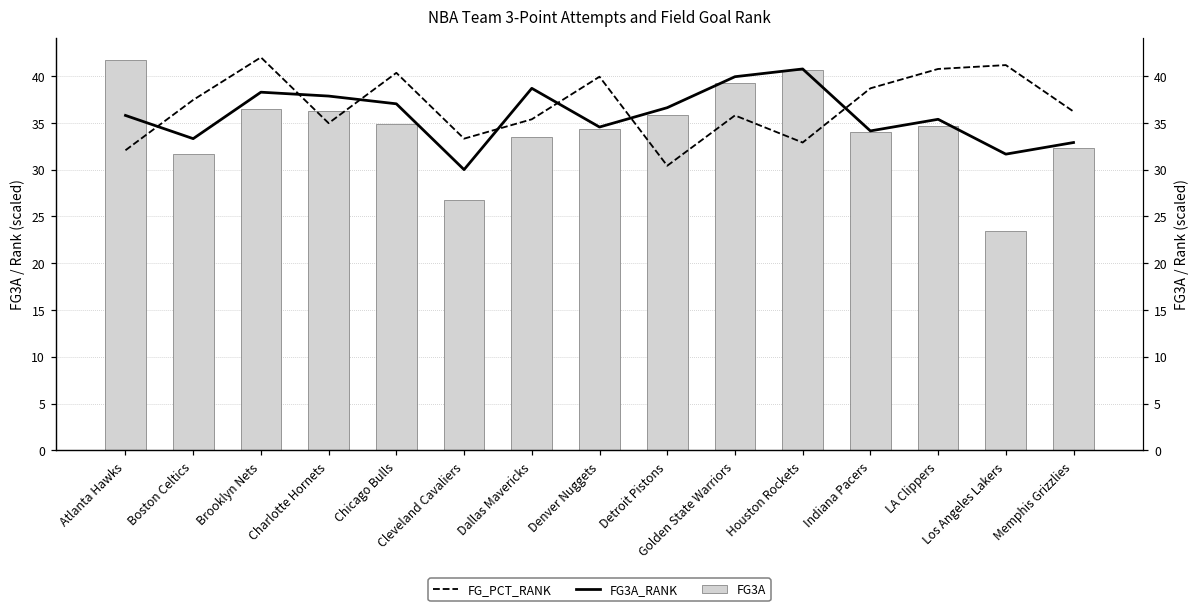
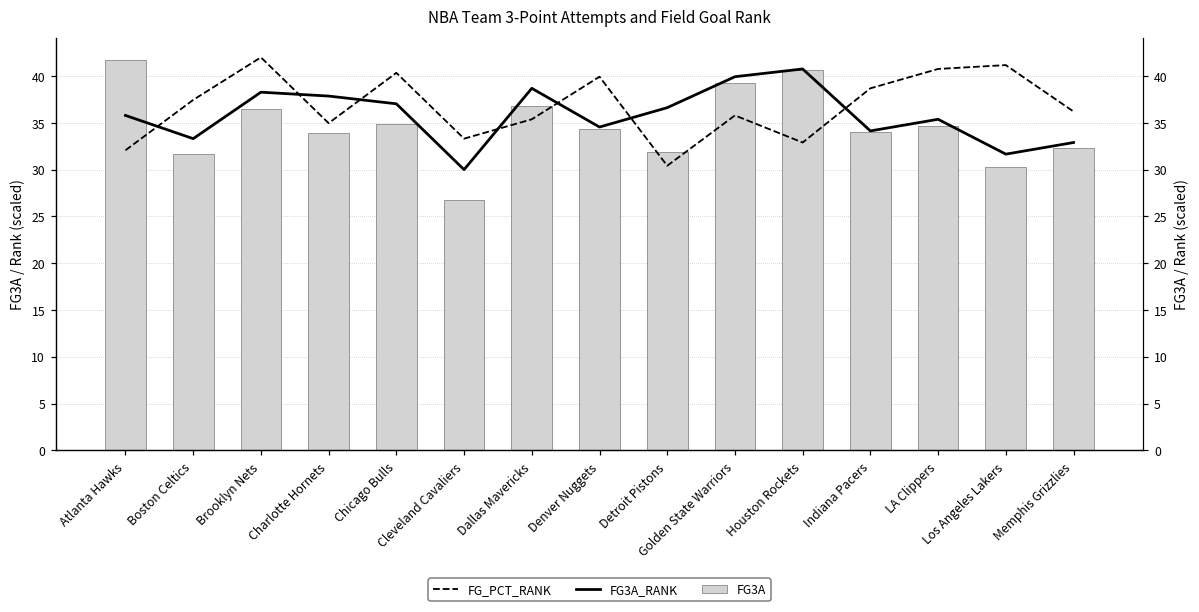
  {
    "FG3A": {
      "Atlanta Hawks": 42,
      "Boston Celtics": 32,
      "Brooklyn Nets": 37,
-     "Charlotte Hornets": 36,
+     "Charlotte Hornets": 34,
      "Chicago Bulls": 35,
      "Cleveland Cavaliers": 27,
-     "Dallas Mavericks": 34,
+     "Dallas Mavericks": 37,
      "Denver Nuggets": 34,
-     "Detroit Pistons": 36,
+     "Detroit Pistons": 32,
      "Golden State Warriors": 39,
      "Houston Rockets": 41,
      "Indiana Pacers": 34,
      "LA Clippers": 35,
-     "Los Angeles Lakers": 23,
+     "Los Angeles Lakers": 30,
      "Memphis Grizzlies": 32
    }
  }
